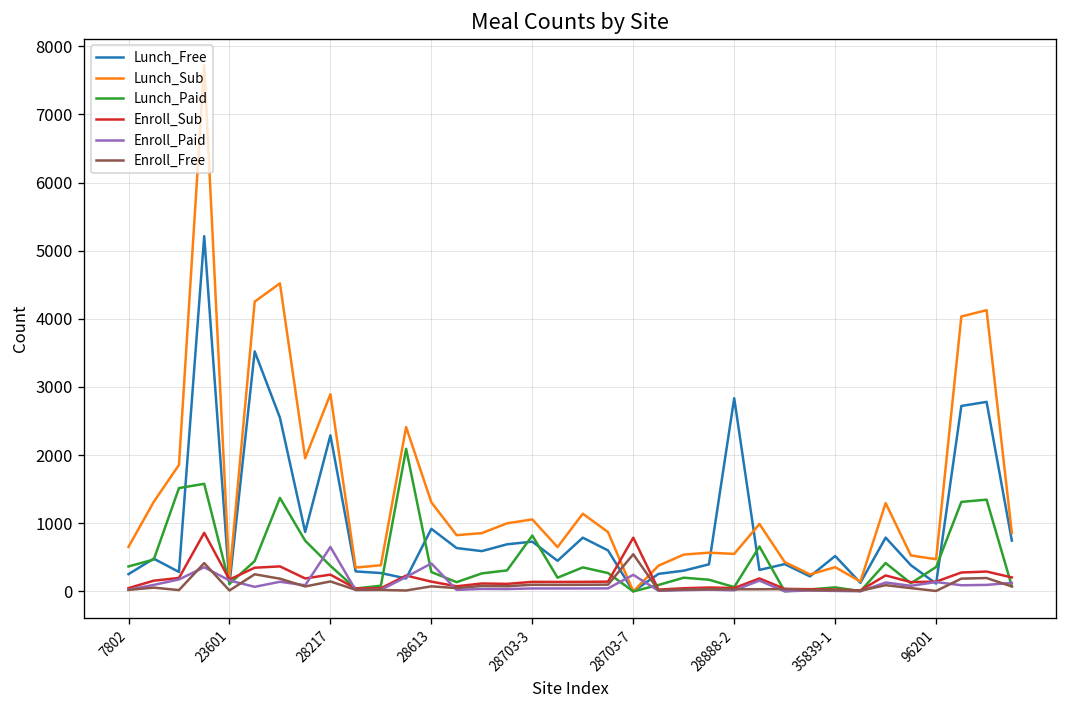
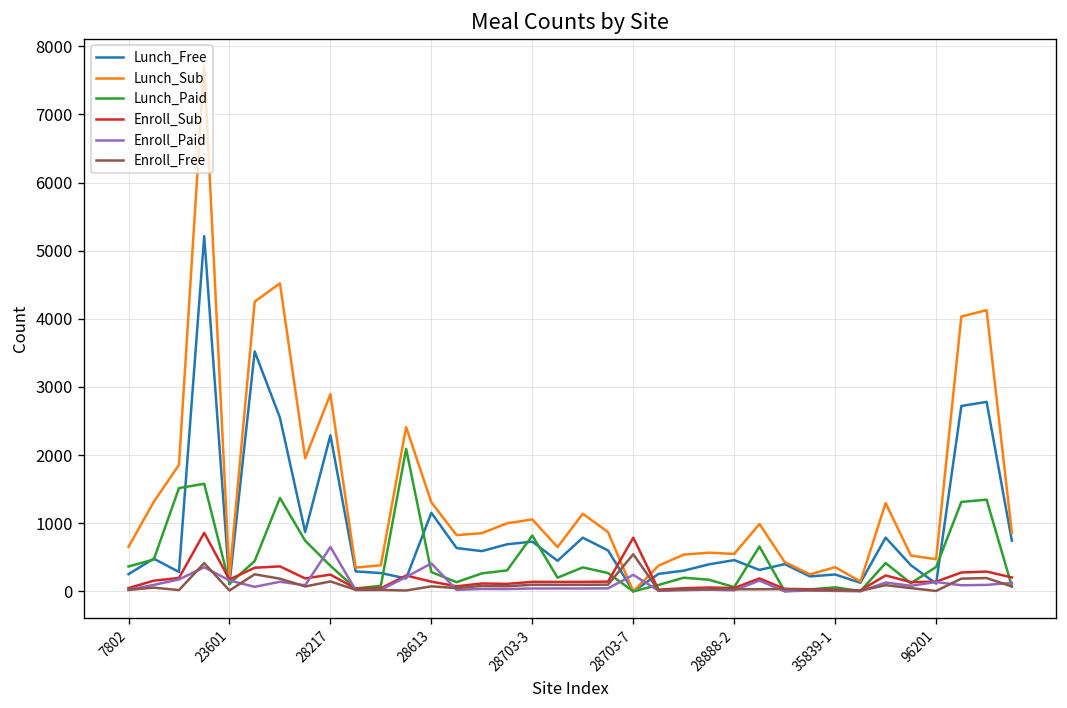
  {
    "Lunch_Free": {
      "7802": 300,
      "28217": 2300,
-     "28613": 900,
+     "28613": 1200,
      "28703-3": 700,
-     "28888-2": 2800,
-     "35839-1": 500
+     "28888-2": 500,
+     "35839-1": 200
    },
    "Lunch_Sub": {
      "7802": 700,
      "28217": 2900,
      "28613": 1300,
      "28703-3": 1100,
      "28888-2": 600,
      "35839-1": 400,
      "96201": 500
    },
    "Lunch_Paid": {
      "7802": 400,
      "28217": 400,
      "28613": 300,
      "28703-3": 800,
      "96201": 400
    },
    "Enroll_Sub": {
      "28217": 200,
      "28613": 100,
      "28703-7": 800
    },
    "Enroll_Paid": {
      "28217": 700,
      "28613": 400,
      "28703-3": 0,
      "28703-7": 200
    },
    "Enroll_Free": {
      "23601": 0,
      "28217": 100,
      "28613": 100,
      "28703-7": 500,
      "96201": 0
    }
  }
